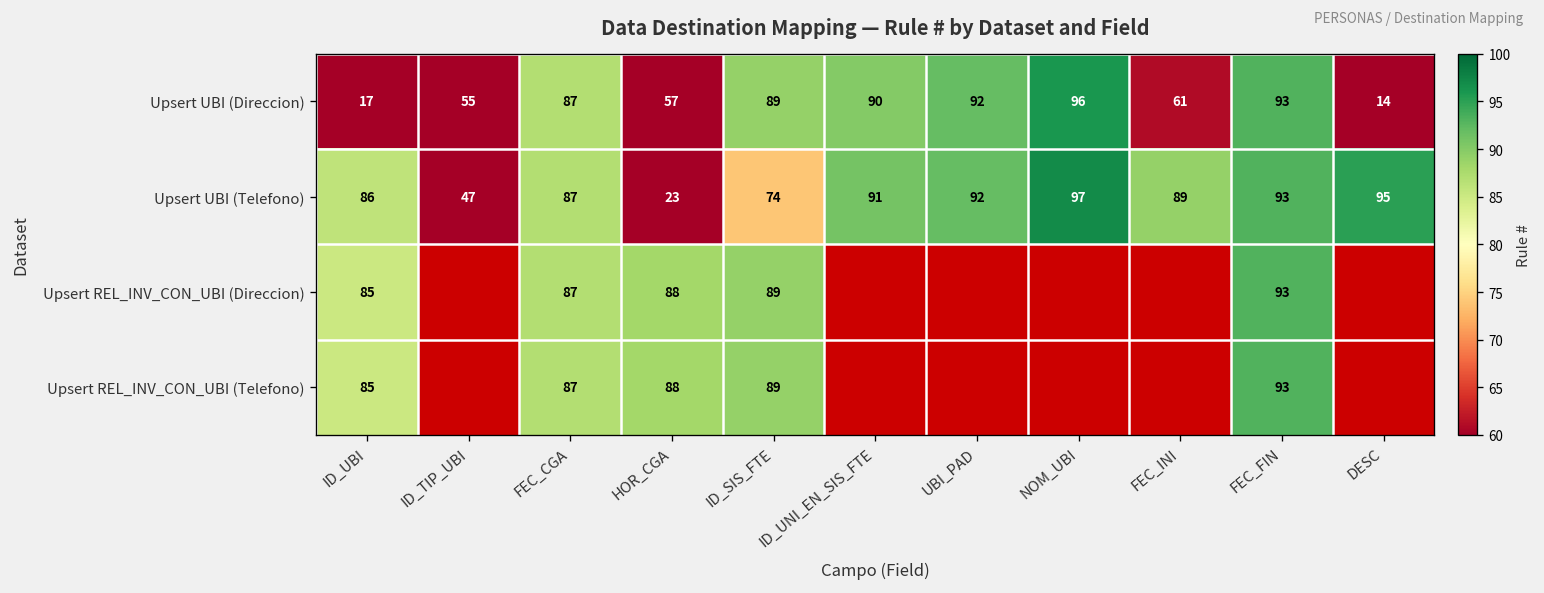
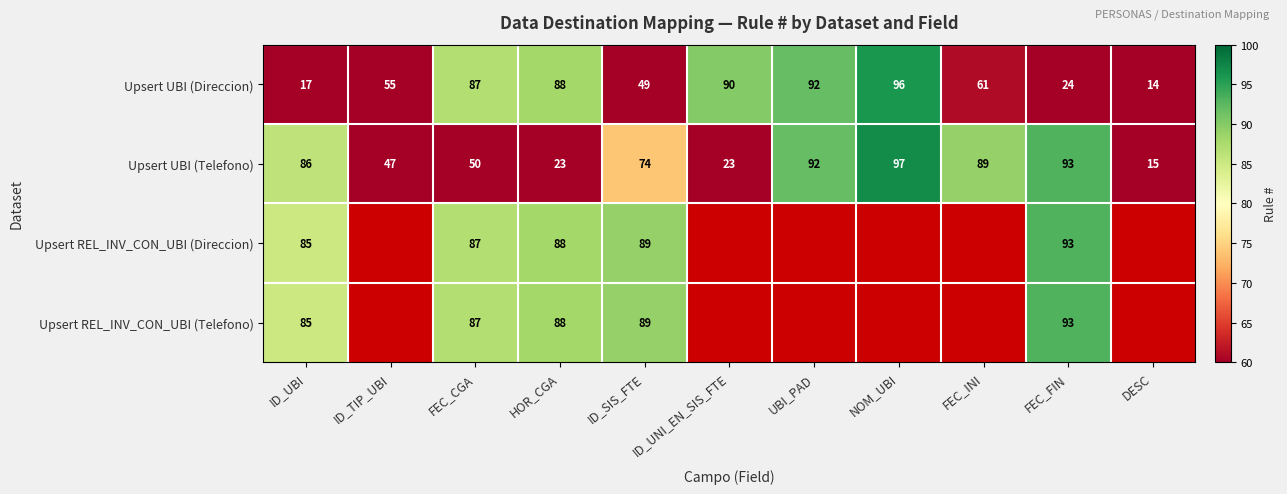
  {
    "Upsert UBI (Direccion)": {
      "ID_UBI": 17,
      "ID_TIP_UBI": 55,
      "FEC_CGA": 87,
-     "HOR_CGA": 57,
-     "ID_SIS_FTE": 89,
+     "HOR_CGA": 88,
+     "ID_SIS_FTE": 49,
      "ID_UNI_EN_SIS_FTE": 90,
      "UBI_PAD": 92,
      "NOM_UBI": 96,
      "FEC_INI": 61,
-     "FEC_FIN": 93,
+     "FEC_FIN": 24,
      "DESC": 14
    },
    "Upsert UBI (Telefono)": {
      "ID_UBI": 86,
      "ID_TIP_UBI": 47,
-     "FEC_CGA": 87,
+     "FEC_CGA": 50,
      "HOR_CGA": 23,
      "ID_SIS_FTE": 74,
-     "ID_UNI_EN_SIS_FTE": 91,
+     "ID_UNI_EN_SIS_FTE": 23,
      "UBI_PAD": 92,
      "NOM_UBI": 97,
      "FEC_INI": 89,
      "FEC_FIN": 93,
-     "DESC": 95
+     "DESC": 15
    },
    "Upsert REL_INV_CON_UBI (Direccion)": {
      "ID_UBI": 85,
      "FEC_CGA": 87,
      "HOR_CGA": 88,
      "ID_SIS_FTE": 89,
      "FEC_FIN": 93
    },
    "Upsert REL_INV_CON_UBI (Telefono)": {
      "ID_UBI": 85,
      "FEC_CGA": 87,
      "HOR_CGA": 88,
      "ID_SIS_FTE": 89,
      "FEC_FIN": 93
    }
  }
